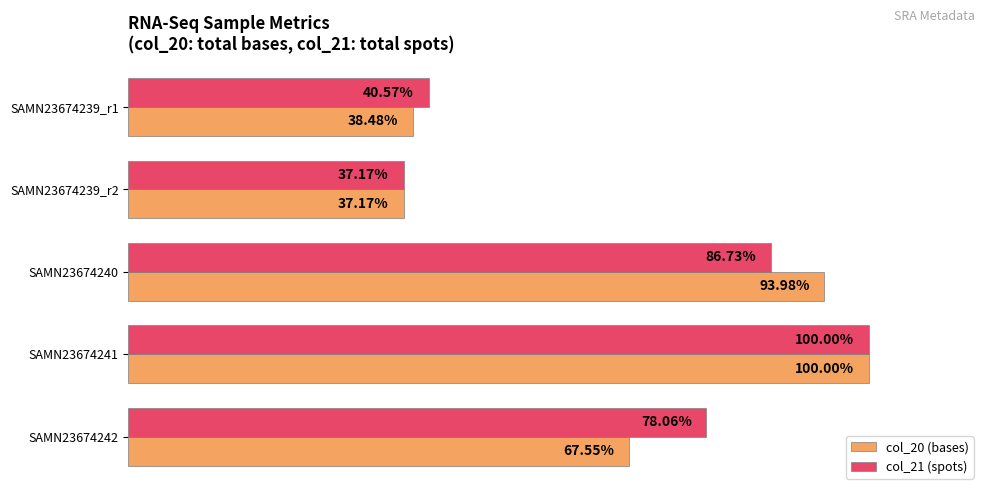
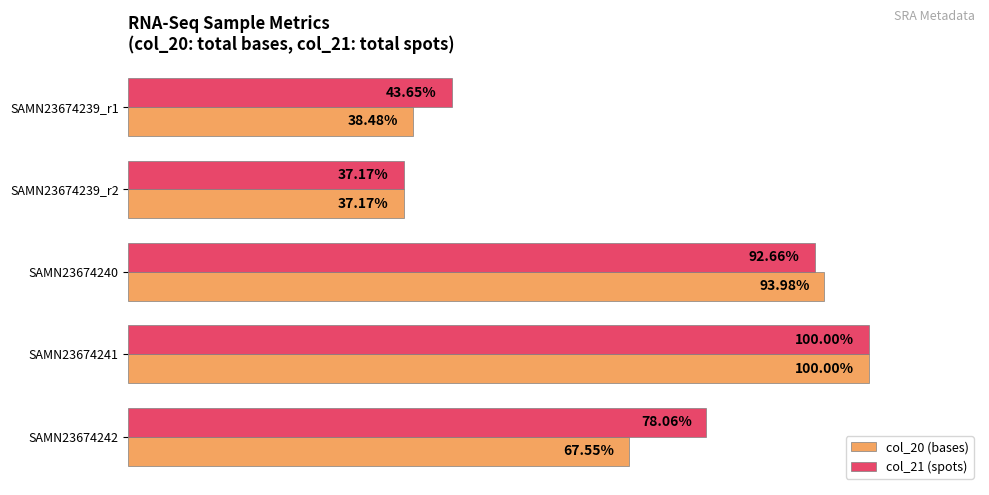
  {
    "col_20 (bases)": {
      "SAMN23674239_r1": "38.48%",
      "SAMN23674239_r2": "37.17%",
      "SAMN23674240": "93.98%",
      "SAMN23674241": "100.00%",
      "SAMN23674242": "67.55%"
    },
    "col_21 (spots)": {
-     "SAMN23674239_r1": "40.57%",
+     "SAMN23674239_r1": "43.65%",
      "SAMN23674239_r2": "37.17%",
-     "SAMN23674240": "86.73%",
+     "SAMN23674240": "92.66%",
      "SAMN23674241": "100.00%",
      "SAMN23674242": "78.06%"
    }
  }
